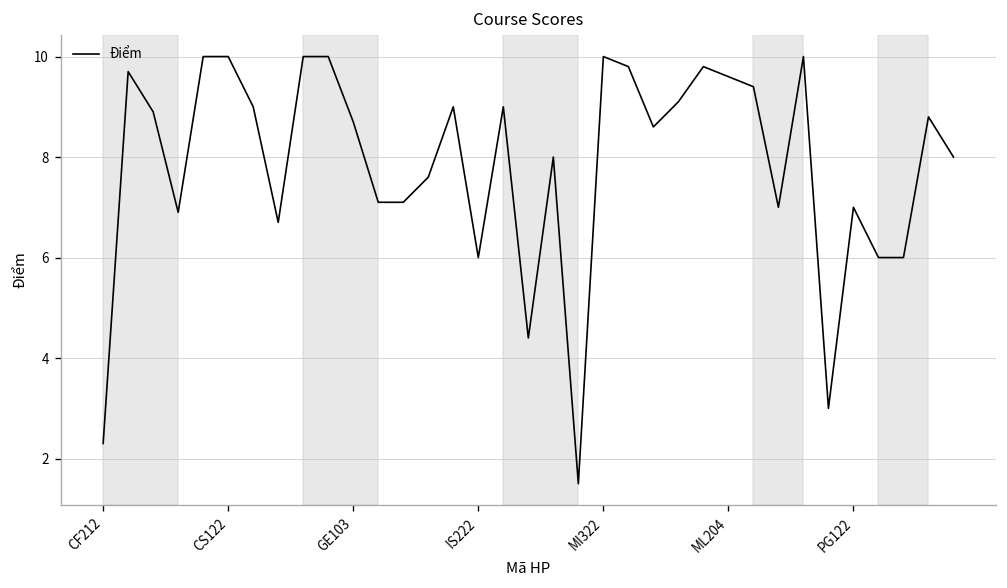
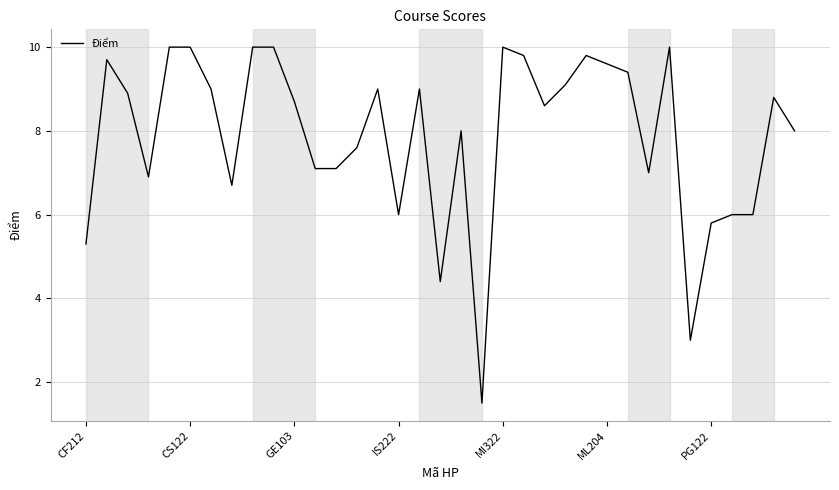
  {
-   "CF212": 2.3,
+   "CF212": 5.3,
    "CS122": 10.0,
    "GE103": 8.7,
    "IS222": 6.0,
    "MI322": 10.0,
    "ML204": 9.6,
-   "PG122": 7.0
+   "PG122": 5.8
  }
